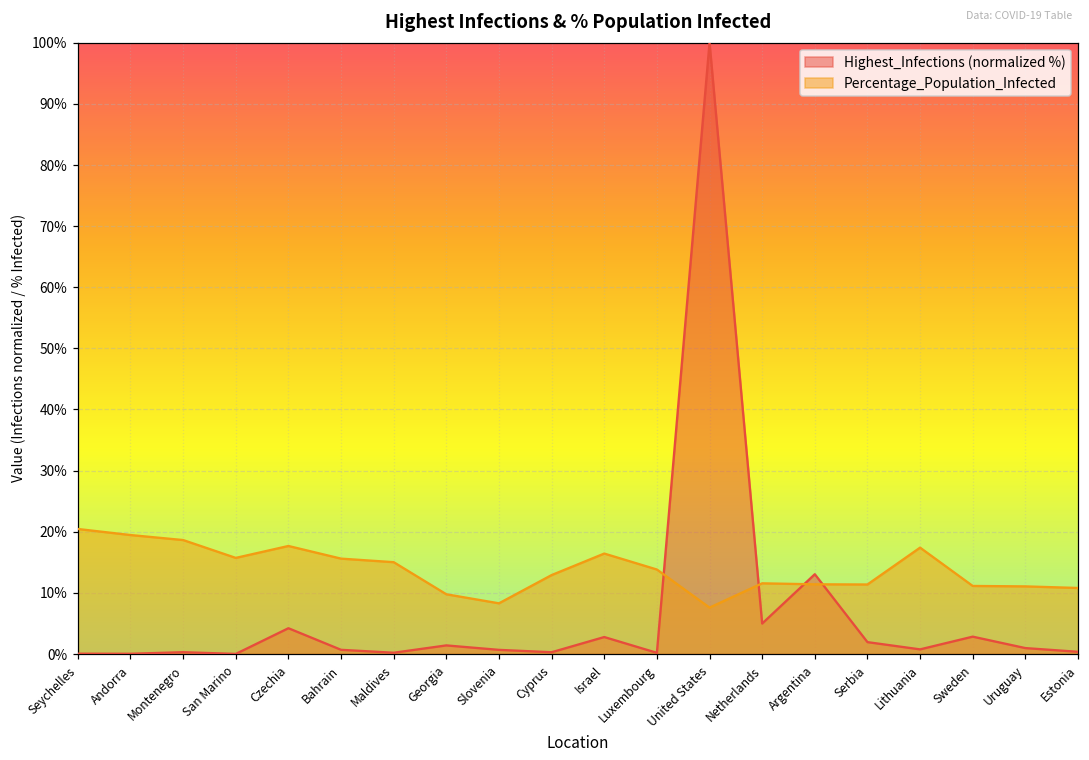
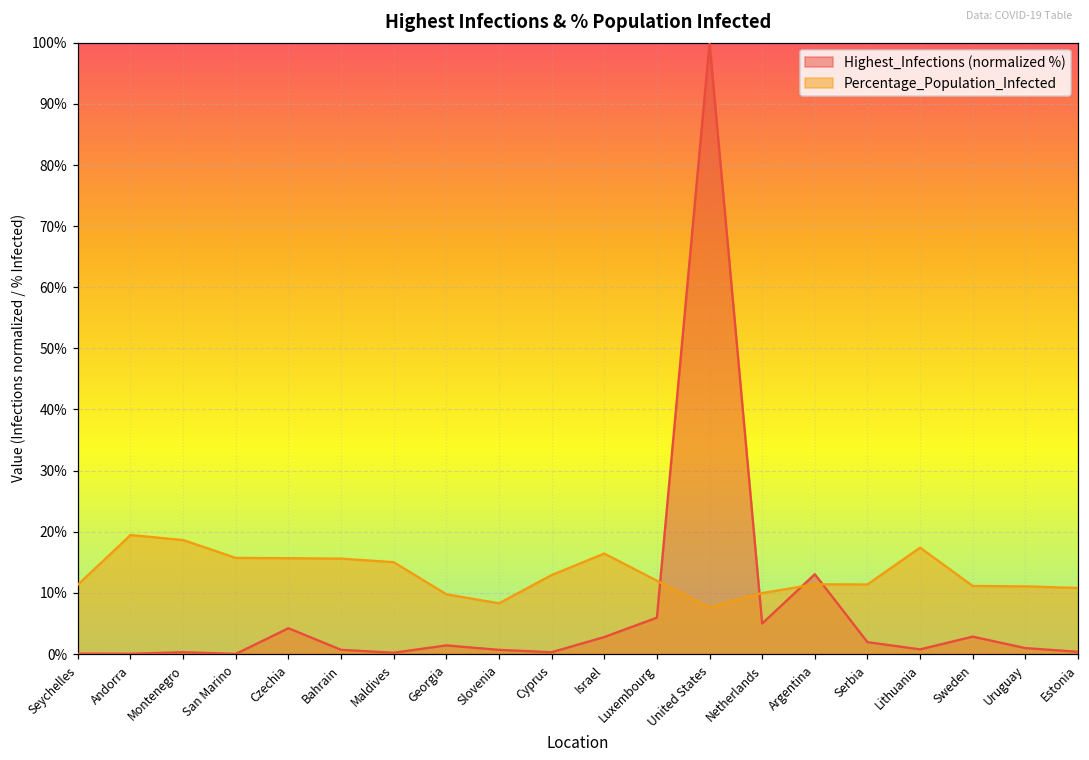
  {
    "Highest_Infections (normalized %)": {
      "Seychelles": "0%",
      "Andorra": "0%",
      "Montenegro": "0%",
      "San Marino": "0%",
      "Czechia": "4%",
      "Bahrain": "1%",
      "Maldives": "0%",
      "Georgia": "1%",
      "Slovenia": "1%",
      "Cyprus": "0%",
      "Israel": "3%",
-     "Luxembourg": "0%",
+     "Luxembourg": "6%",
      "United States": "100%",
      "Netherlands": "5%",
      "Argentina": "13%",
      "Serbia": "2%",
      "Lithuania": "1%",
      "Sweden": "3%",
      "Uruguay": "1%",
      "Estonia": "0%"
    },
    "Percentage_Population_Infected": {
-     "Seychelles": "20%",
+     "Seychelles": "11%",
      "Andorra": "19%",
      "Montenegro": "19%",
      "San Marino": "16%",
-     "Czechia": "18%",
+     "Czechia": "16%",
      "Bahrain": "16%",
      "Maldives": "15%",
      "Georgia": "10%",
      "Slovenia": "8%",
      "Cyprus": "13%",
      "Israel": "16%",
-     "Luxembourg": "14%",
+     "Luxembourg": "12%",
      "United States": "8%",
-     "Netherlands": "12%",
+     "Netherlands": "10%",
      "Argentina": "11%",
      "Serbia": "11%",
      "Lithuania": "17%",
      "Sweden": "11%",
      "Uruguay": "11%",
      "Estonia": "11%"
    }
  }
